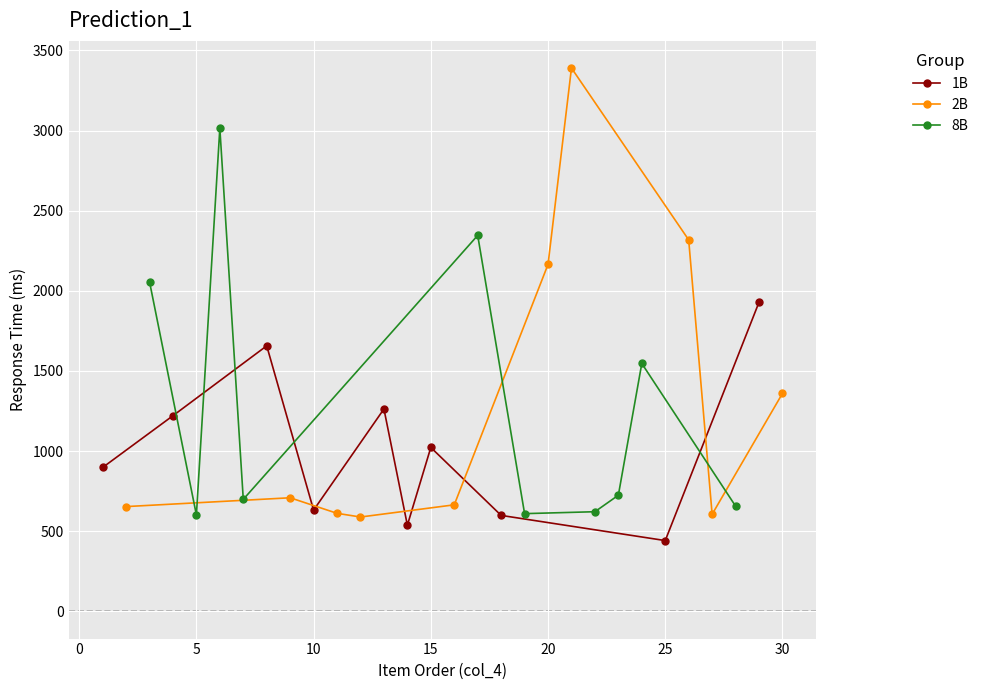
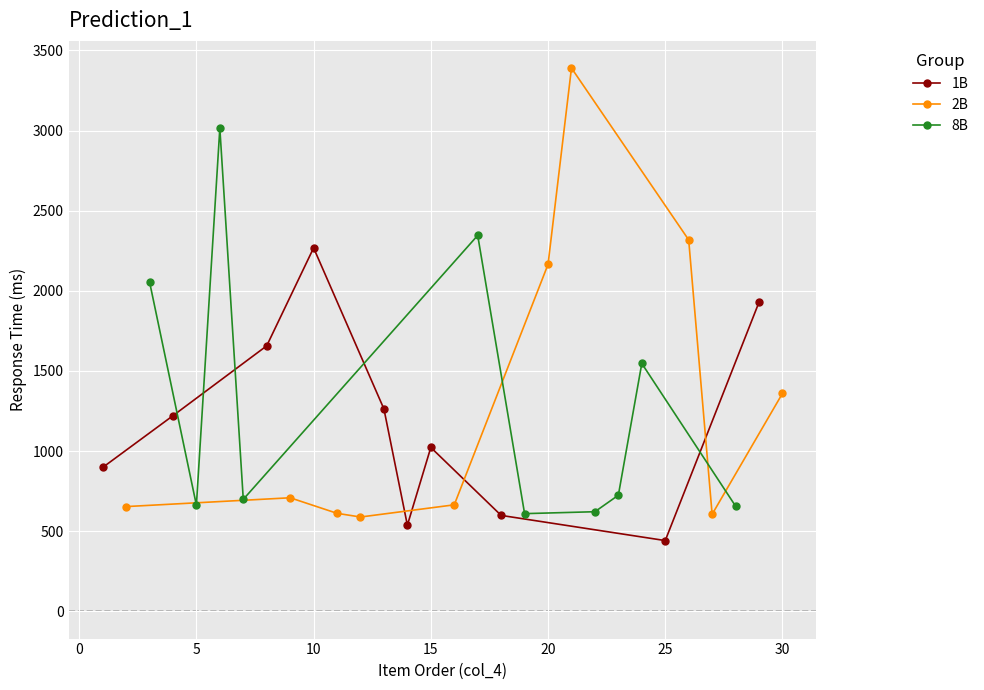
  {
    "1B": {
-     "10": 630,
+     "10": 2270,
      "15": 1020,
      "25": 440
    },
    "2B": {
      "20": 2170,
      "30": 1360
    },
    "8B": {
-     "5": 600
+     "5": 660
    }
  }
